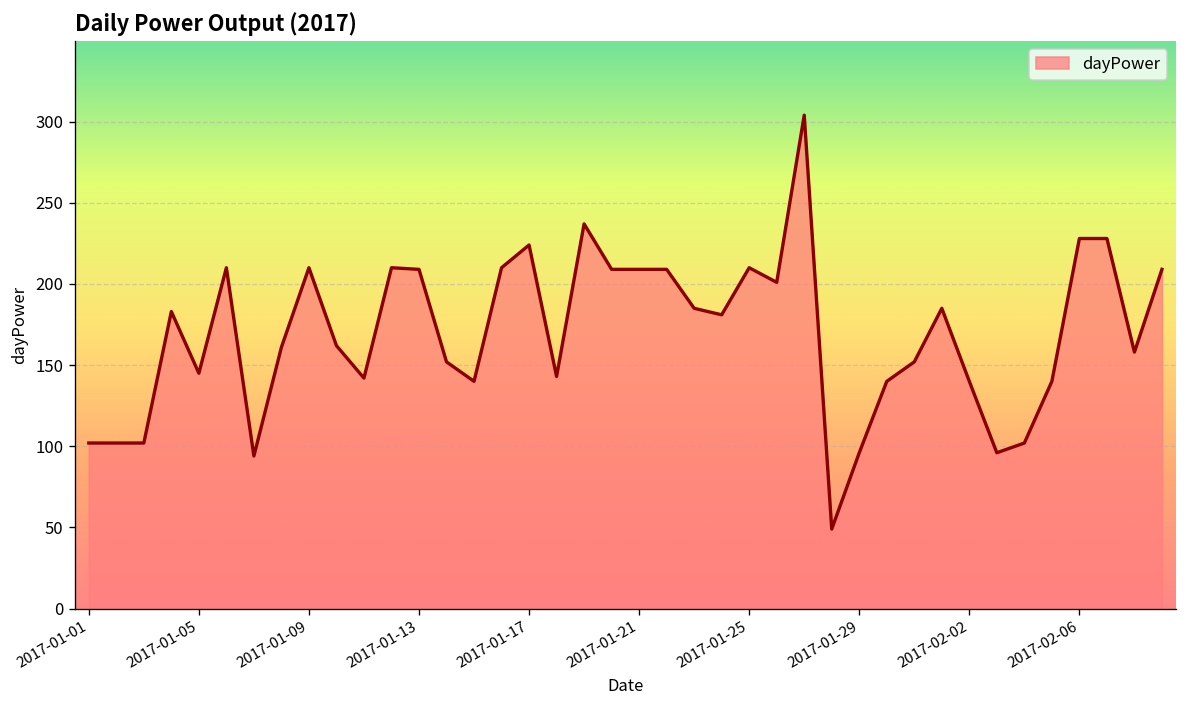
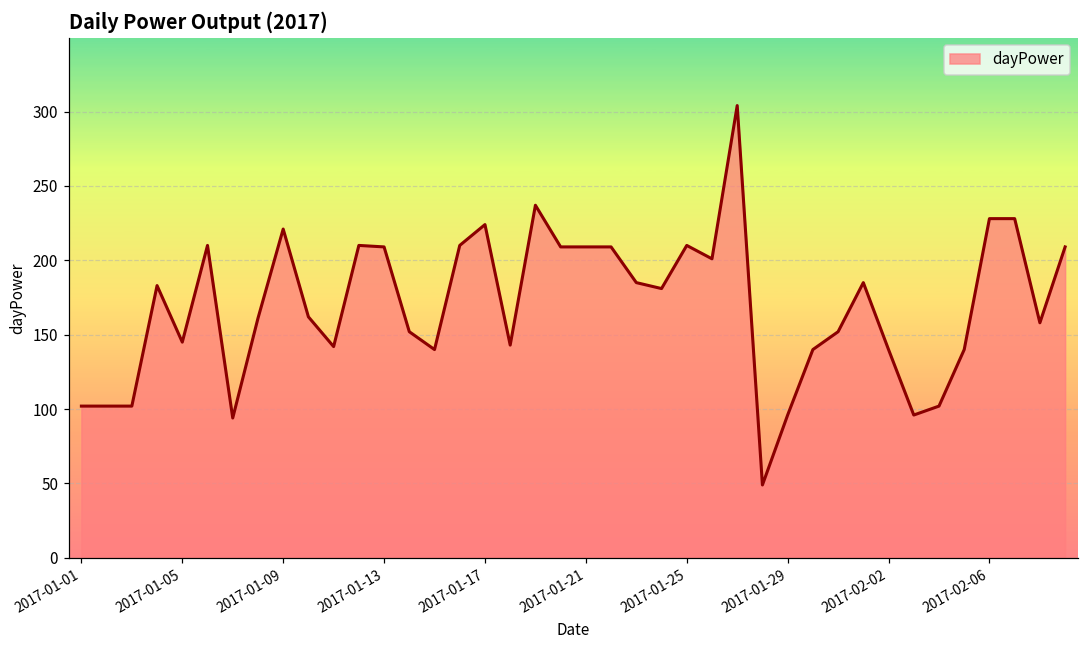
  {
    "2017-01-01": 102,
    "2017-01-05": 145,
-   "2017-01-09": 210,
+   "2017-01-09": 221,
    "2017-01-13": 209,
    "2017-01-17": 224,
    "2017-01-21": 209,
    "2017-01-25": 210,
    "2017-01-29": 96,
    "2017-02-02": 140,
    "2017-02-06": 228
  }
